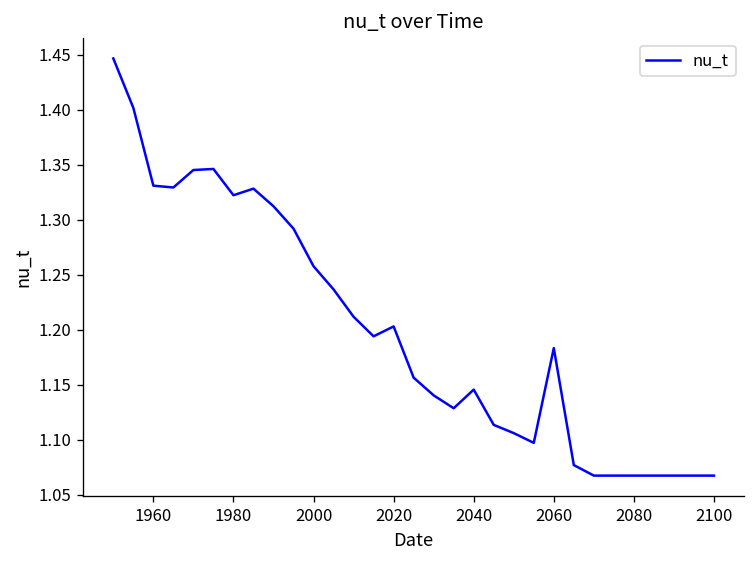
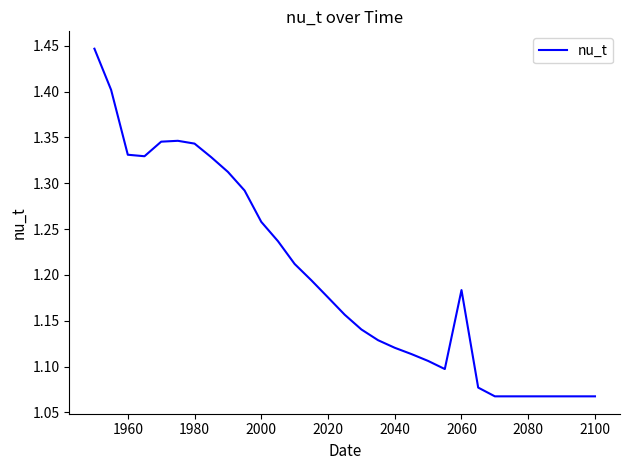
  {
    "1960": 1.33,
-   "1980": 1.32,
+   "1980": 1.34,
    "2000": 1.26,
-   "2020": 1.20,
-   "2040": 1.15,
+   "2020": 1.18,
+   "2040": 1.12,
    "2060": 1.18,
    "2080": 1.07,
    "2100": 1.07
  }
